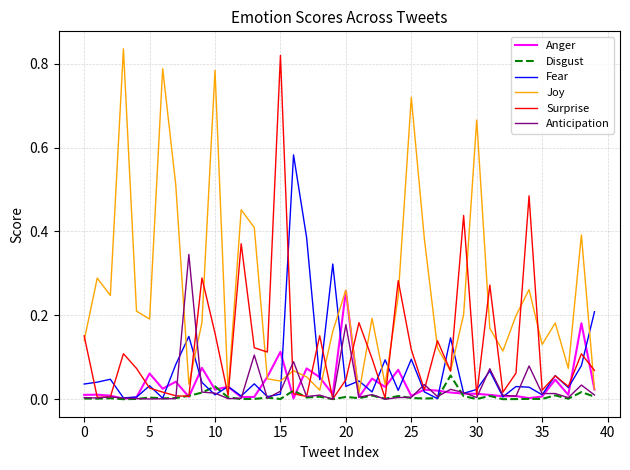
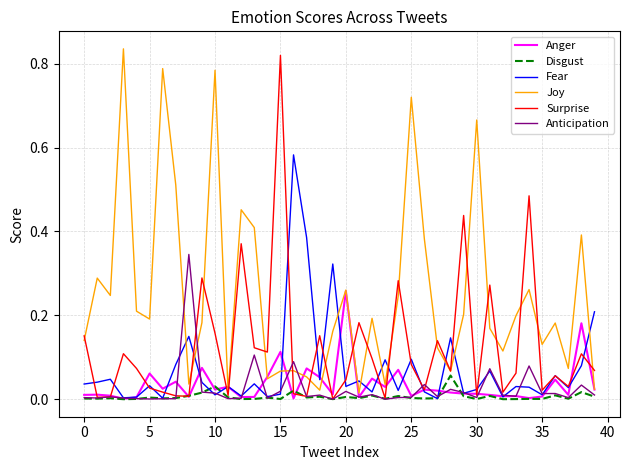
  {
    "Anger": {
      "0": 0.01,
      "5": 0.06,
      "10": 0.02,
      "15": 0.11
    },
    "Disgust": {
      "10": 0.03,
      "15": 0.00,
      "20": 0.01
    },
    "Fear": {
      "0": 0.04,
      "15": 0.01,
      "20": 0.03,
      "25": 0.10,
      "30": 0.02
    },
    "Joy": {
      "0": 0.14,
      "5": 0.19,
      "10": 0.78,
-     "15": 0.04,
+     "15": 0.07,
      "25": 0.72,
      "30": 0.67,
      "35": 0.13
    },
    "Surprise": {
      "0": 0.15,
      "10": 0.16,
      "15": 0.82,
      "20": 0.05,
-     "25": 0.12,
+     "25": 0.08,
      "35": 0.02
    },
    "Anticipation": {
      "15": 0.02,
-     "20": 0.18
+     "20": 0.02
    }
  }
